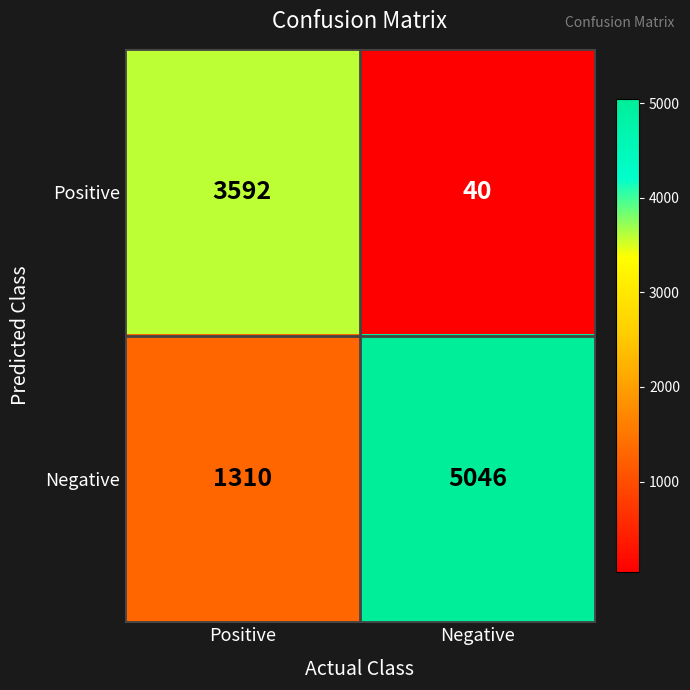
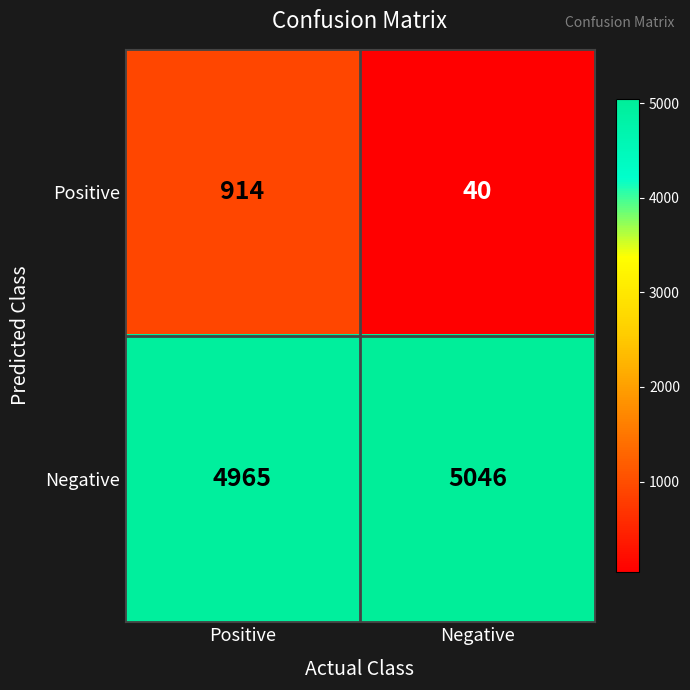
  {
    "Positive": {
-     "Positive": 3592,
+     "Positive": 914,
      "Negative": 40
    },
    "Negative": {
-     "Positive": 1310,
+     "Positive": 4965,
      "Negative": 5046
    }
  }
